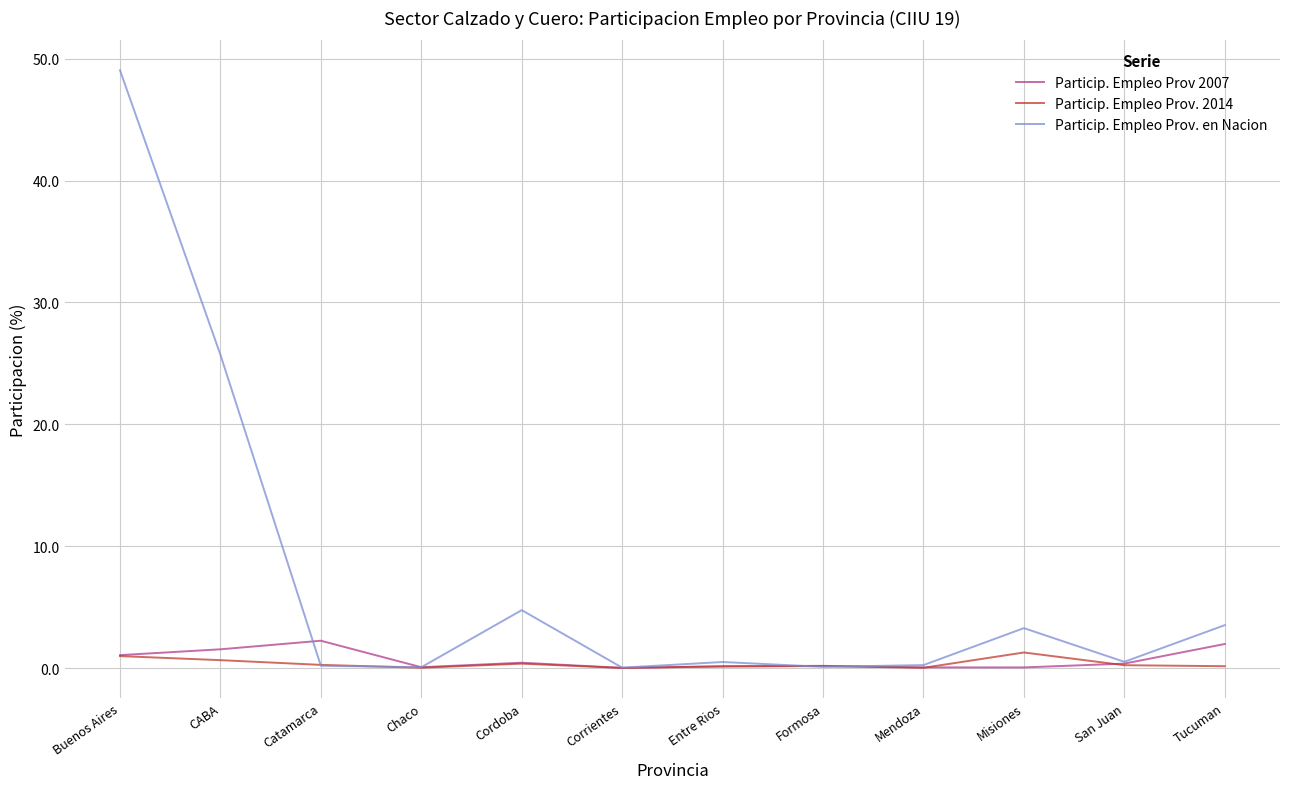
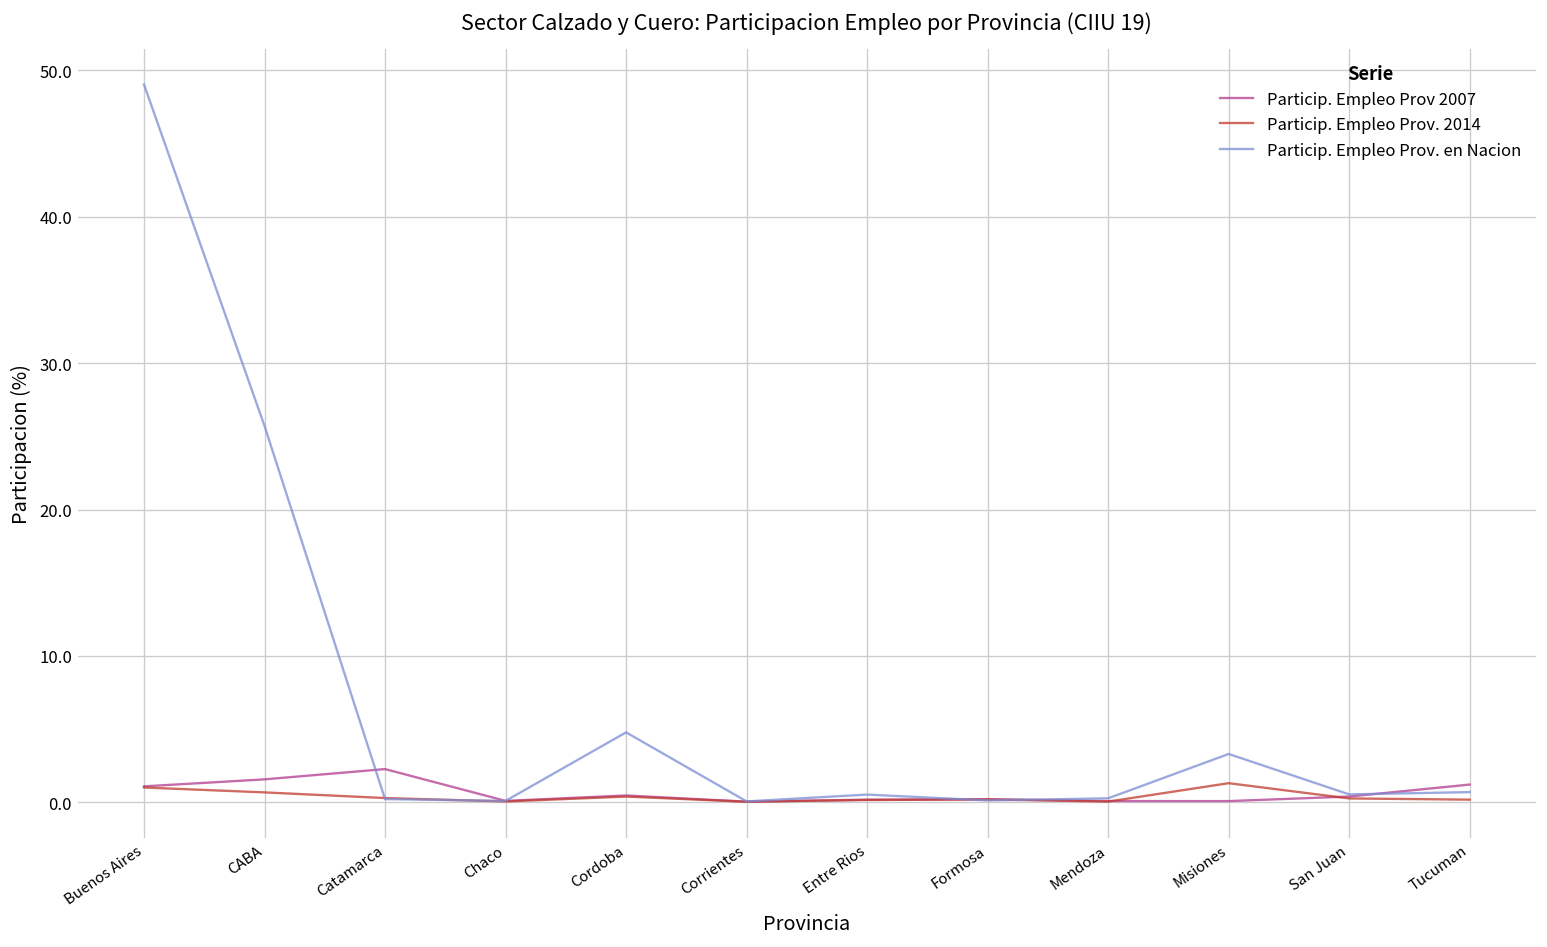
  {
    "Particip. Empleo Prov 2007": {
      "CABA": 1.6,
      "Catamarca": 2.3,
      "Misiones": 0.1,
-     "Tucuman": 2.0
+     "Tucuman": 1.2
    },
    "Particip. Empleo Prov. 2014": {
      "CABA": 0.7,
      "Misiones": 1.3,
      "Tucuman": 0.2
    },
    "Particip. Empleo Prov. en Nacion": {
      "Buenos Aires": 49.0,
      "CABA": 25.7,
      "Cordoba": 4.8,
      "Entre Rios": 0.5,
      "Misiones": 3.3,
-     "Tucuman": 3.5
+     "Tucuman": 0.7
    }
  }
